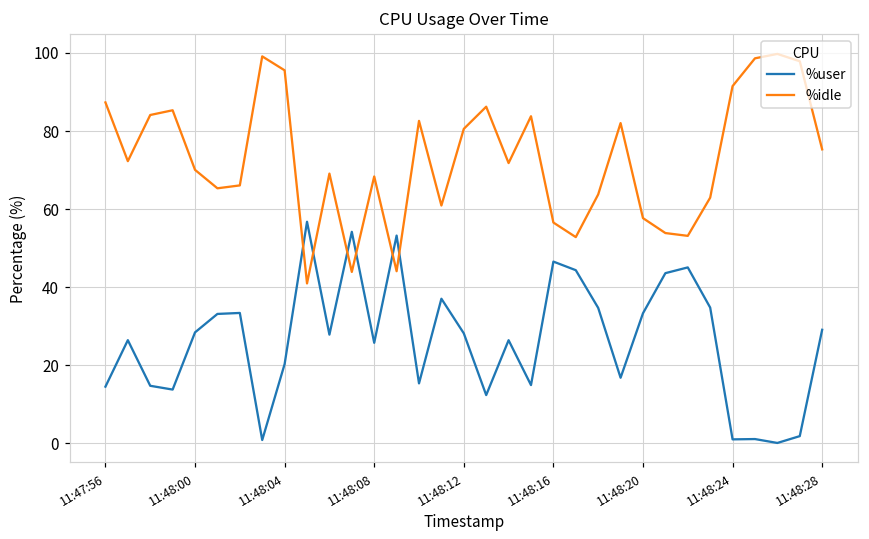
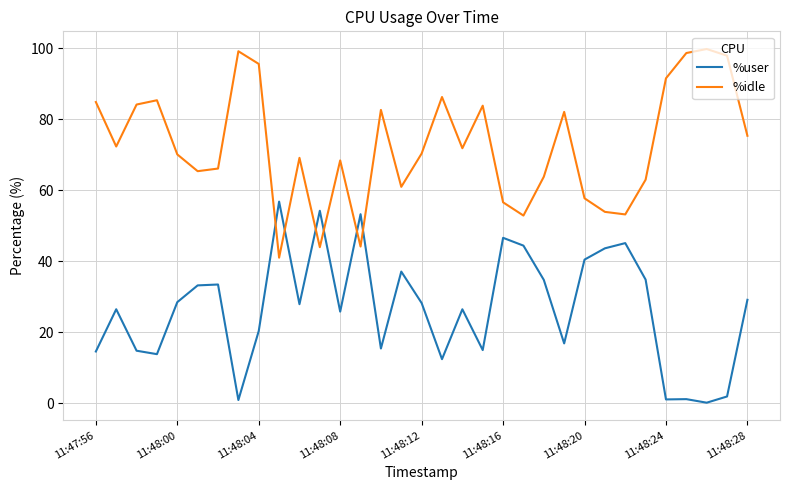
  {
    "%user": {
      "11:47:56": 15,
      "11:48:00": 28,
      "11:48:04": 20,
      "11:48:08": 26,
      "11:48:12": 28,
      "11:48:16": 47,
-     "11:48:20": 33,
+     "11:48:20": 40,
      "11:48:24": 1,
      "11:48:28": 29
    },
    "%idle": {
-     "11:47:56": 87,
+     "11:47:56": 85,
      "11:48:00": 70,
      "11:48:04": 96,
      "11:48:08": 68,
-     "11:48:12": 81,
+     "11:48:12": 70,
      "11:48:16": 57,
      "11:48:20": 58,
      "11:48:24": 92,
      "11:48:28": 75
    }
  }
